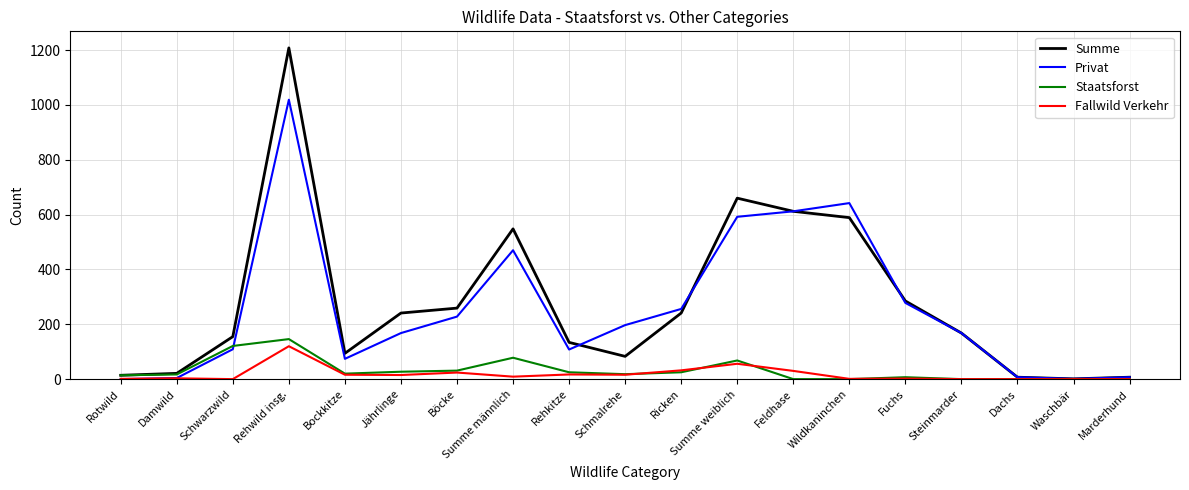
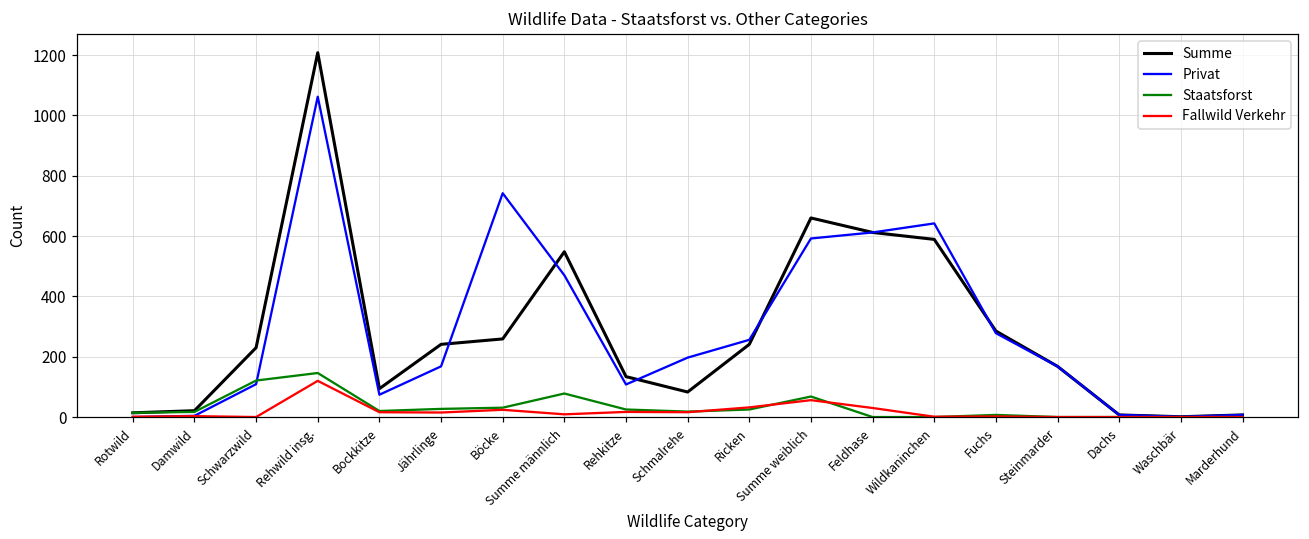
  {
    "Summe": {
-     "Schwarzwild": 160,
+     "Schwarzwild": 230,
      "Rehwild insg.": 1210,
      "Bockkitze": 90,
      "Jährlinge": 240,
      "Böcke": 260,
      "Summe männlich": 550,
      "Rehkitze": 130,
      "Schmalrehe": 80,
      "Ricken": 240,
      "Summe weiblich": 660,
      "Wildkaninchen": 590
    },
    "Privat": {
      "Schwarzwild": 110,
-     "Rehwild insg.": 1020,
+     "Rehwild insg.": 1060,
      "Bockkitze": 70,
      "Jährlinge": 170,
-     "Böcke": 230,
+     "Böcke": 740,
      "Summe männlich": 470,
      "Rehkitze": 110,
      "Schmalrehe": 200,
      "Ricken": 260,
      "Summe weiblich": 590,
      "Wildkaninchen": 640
    },
    "Staatsforst": {
      "Schwarzwild": 120,
      "Rehwild insg.": 150,
      "Jährlinge": 30,
      "Summe männlich": 80,
      "Summe weiblich": 70,
      "Feldhase": 0
    },
    "Fallwild Verkehr": {
      "Schwarzwild": 0,
      "Rehwild insg.": 120,
      "Jährlinge": 20,
      "Summe männlich": 10,
      "Summe weiblich": 60,
      "Feldhase": 30
    }
  }
